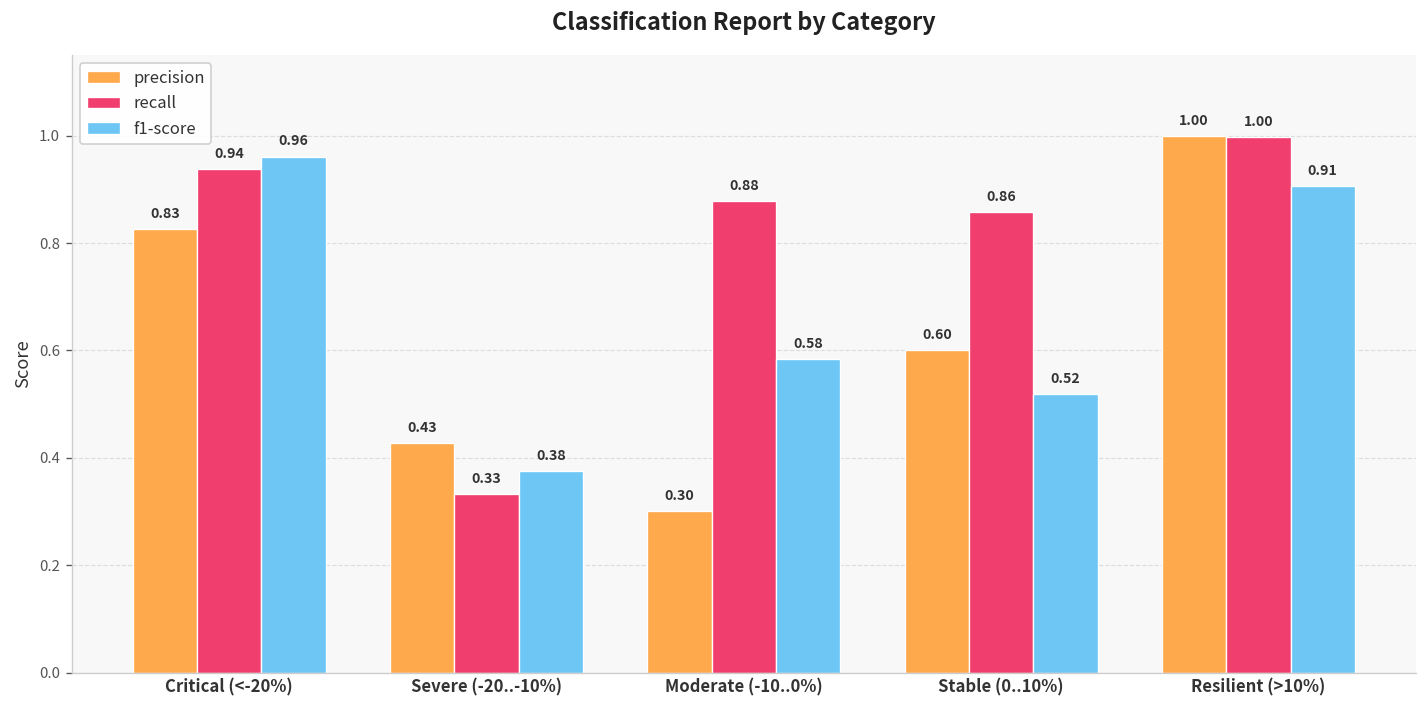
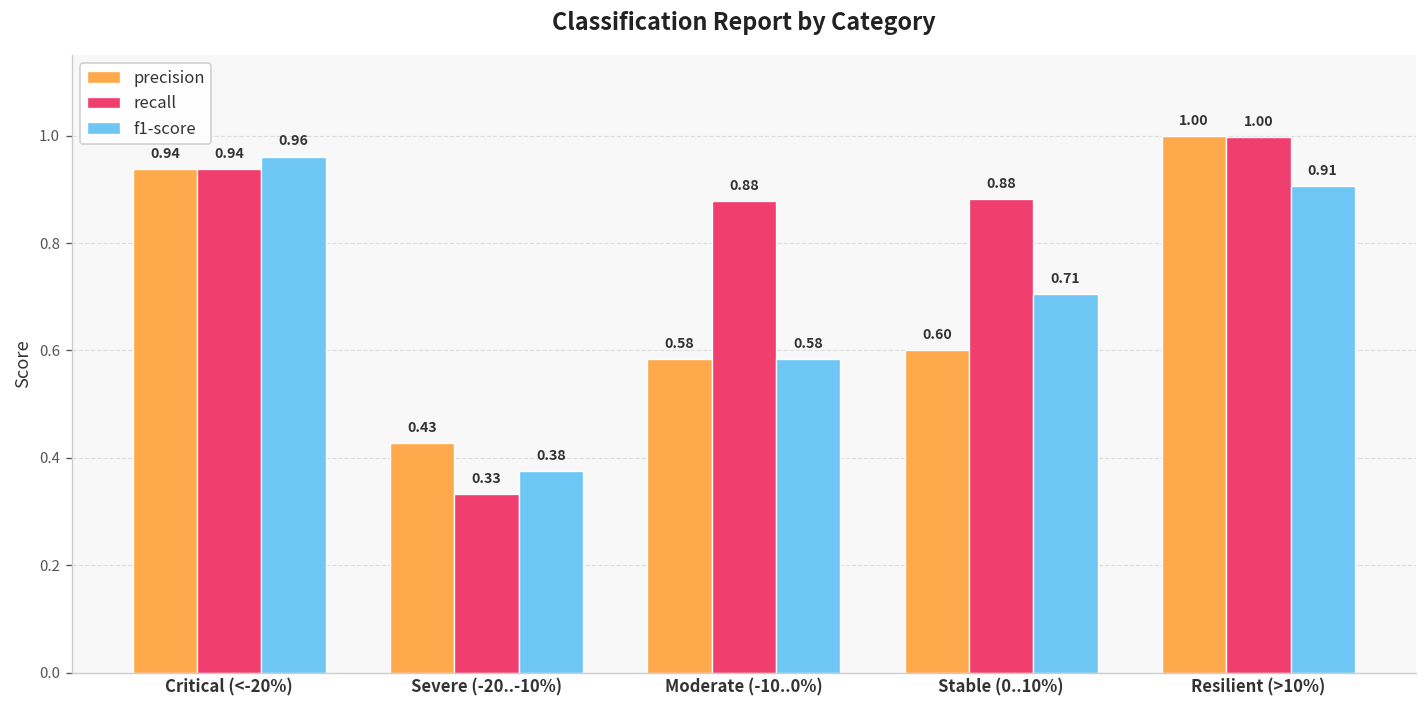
  {
    "precision": {
-     "Critical (<-20%)": 0.83,
+     "Critical (<-20%)": 0.94,
      "Severe (-20..-10%)": 0.43,
-     "Moderate (-10..0%)": 0.30,
+     "Moderate (-10..0%)": 0.58,
      "Stable (0..10%)": 0.60,
      "Resilient (>10%)": 1.00
    },
    "recall": {
      "Critical (<-20%)": 0.94,
      "Severe (-20..-10%)": 0.33,
      "Moderate (-10..0%)": 0.88,
-     "Stable (0..10%)": 0.86,
+     "Stable (0..10%)": 0.88,
      "Resilient (>10%)": 1.00
    },
    "f1-score": {
      "Critical (<-20%)": 0.96,
      "Severe (-20..-10%)": 0.38,
      "Moderate (-10..0%)": 0.58,
-     "Stable (0..10%)": 0.52,
+     "Stable (0..10%)": 0.71,
      "Resilient (>10%)": 0.91
    }
  }
